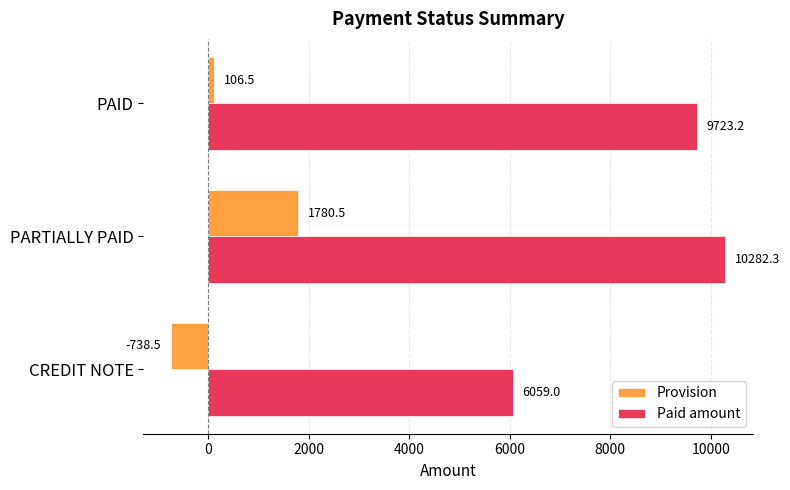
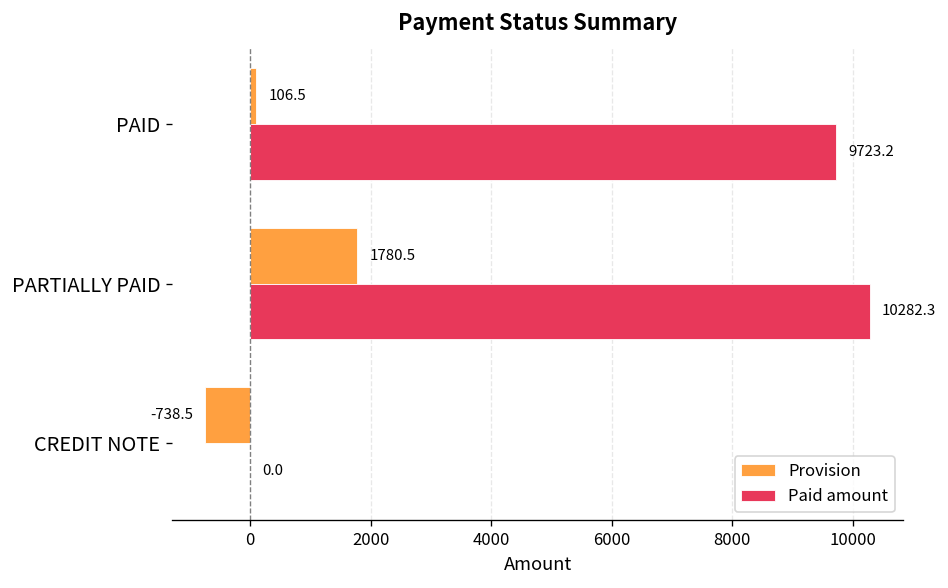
  {
    "Provision": {
      "PAID": 106.5,
      "PARTIALLY PAID": 1780.5,
      "CREDIT NOTE": -738.5
    },
    "Paid amount": {
      "PAID": 9723.2,
      "PARTIALLY PAID": 10282.3,
-     "CREDIT NOTE": 6059.0
+     "CREDIT NOTE": 0.0
    }
  }
